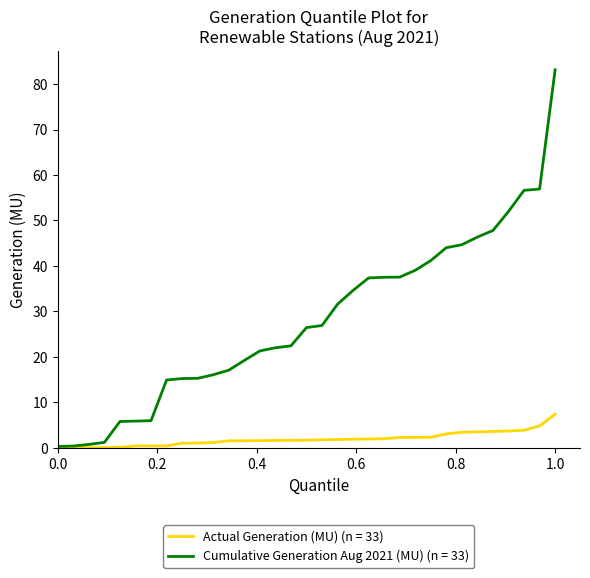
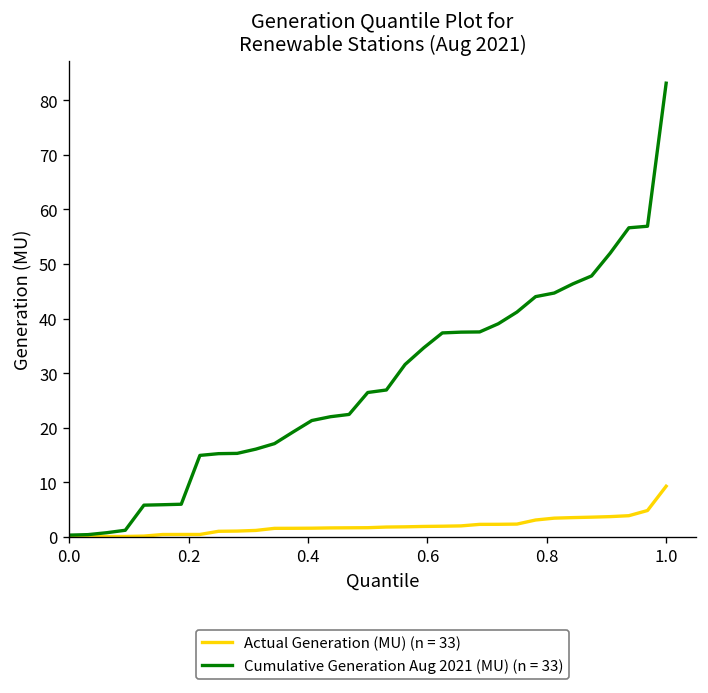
  {
    "Actual Generation (MU) (n = 33)": {
-     "1.0": 7
+     "1.0": 9
    },
    "Cumulative Generation Aug 2021 (MU) (n = 33)": {
      "1.0": 83
    }
  }
